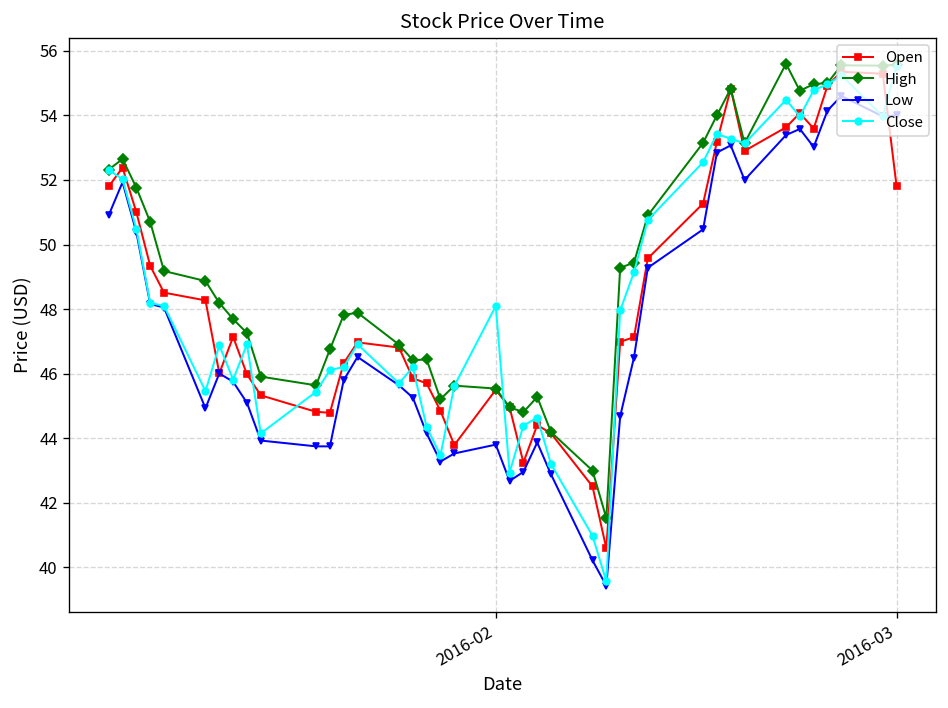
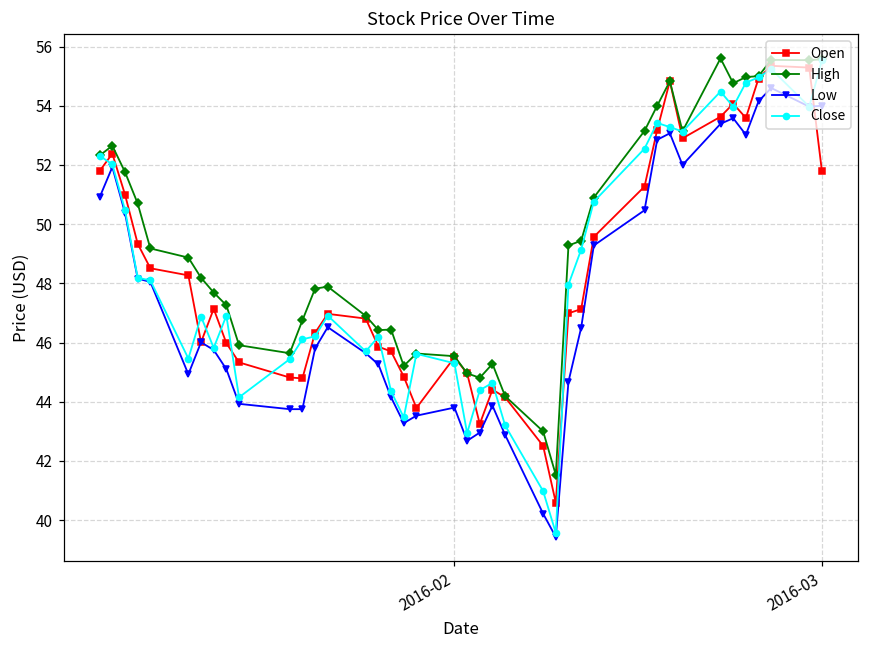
  {
    "Open": {
      "2016-03": 51.8
    },
    "Low": {
      "2016-02": 43.8
    },
    "Close": {
-     "2016-02": 48.1
+     "2016-02": 45.3
    }
  }
